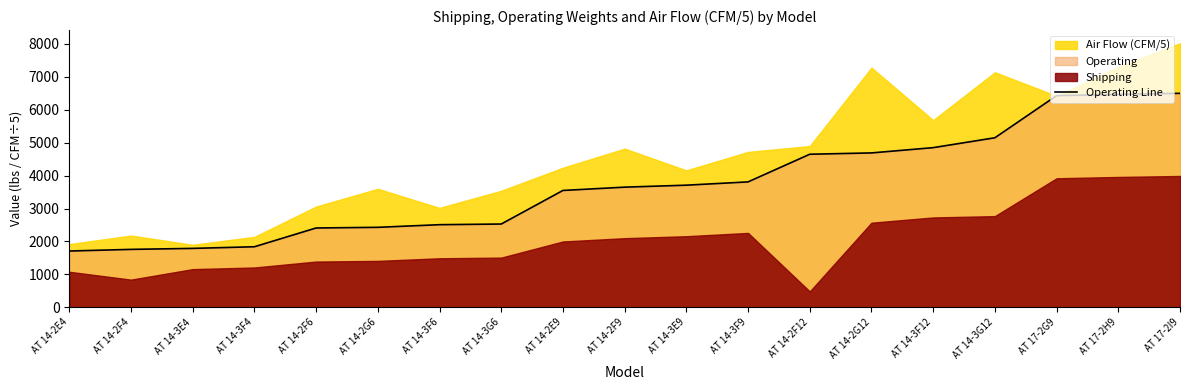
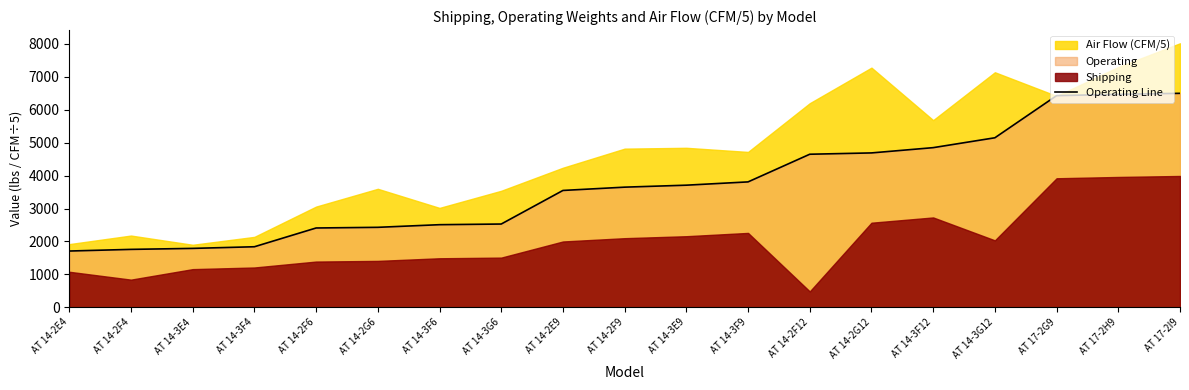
  {
    "Air Flow (CFM/5)": {
      "AT 14-2E4": 1900,
      "AT 14-2F4": 2200,
      "AT 14-3E4": 1900,
      "AT 14-3F4": 2100,
      "AT 14-2F6": 3100,
      "AT 14-2G6": 3600,
      "AT 14-3F6": 3000,
      "AT 14-3G6": 3500,
      "AT 14-2E9": 4200,
      "AT 14-2F9": 4800,
-     "AT 14-3E9": 4200,
+     "AT 14-3E9": 4800,
      "AT 14-3F9": 4700,
-     "AT 14-2F12": 4900,
+     "AT 14-2F12": 6200,
      "AT 14-2G12": 7300,
      "AT 14-3F12": 5700,
      "AT 14-3G12": 7100,
      "AT 17-2I9": 8000
    },
    "Operating": {
      "AT 14-2E4": 1700,
      "AT 14-2F4": 1800,
      "AT 14-3E4": 1800,
      "AT 14-3F4": 1800,
      "AT 14-2F6": 2400,
      "AT 14-2G6": 2400,
      "AT 14-3F6": 2500,
      "AT 14-3G6": 2500,
      "AT 14-2E9": 3600,
      "AT 14-2F9": 3700,
      "AT 14-3E9": 3700,
      "AT 14-3F9": 3800,
      "AT 14-2F12": 4700,
      "AT 14-2G12": 4700,
      "AT 14-3F12": 4900,
      "AT 14-3G12": 5200,
      "AT 17-2I9": 6500
    },
    "Shipping": {
      "AT 14-2E4": 1100,
      "AT 14-2F4": 800,
      "AT 14-3E4": 1200,
      "AT 14-3F4": 1200,
      "AT 14-2F6": 1400,
      "AT 14-2G6": 1400,
      "AT 14-3F6": 1500,
      "AT 14-3G6": 1500,
      "AT 14-2E9": 2000,
      "AT 14-2F9": 2100,
      "AT 14-3E9": 2200,
      "AT 14-3F9": 2300,
      "AT 14-2F12": 500,
      "AT 14-2G12": 2600,
      "AT 14-3F12": 2700,
-     "AT 14-3G12": 2800,
+     "AT 14-3G12": 2000,
      "AT 17-2G9": 3900,
      "AT 17-2H9": 4000,
      "AT 17-2I9": 4000
    }
  }
